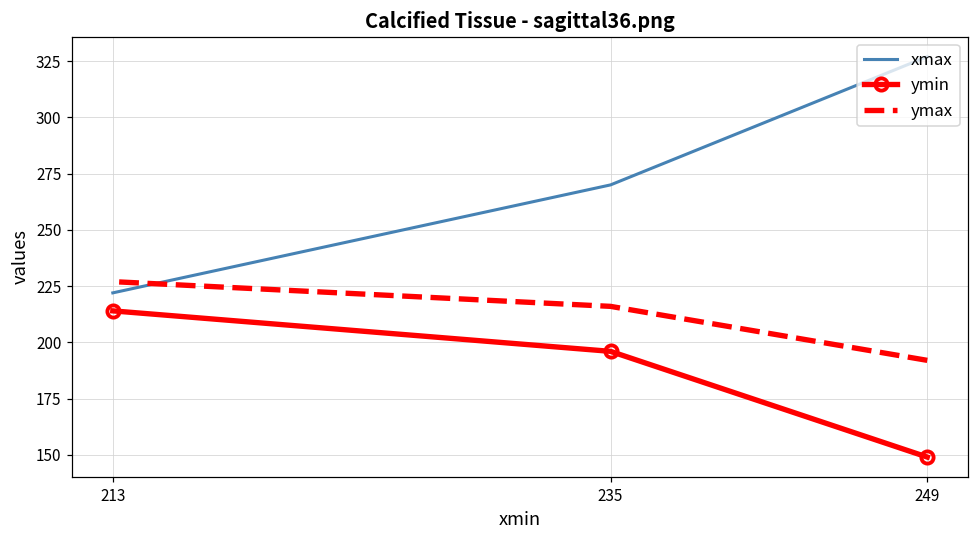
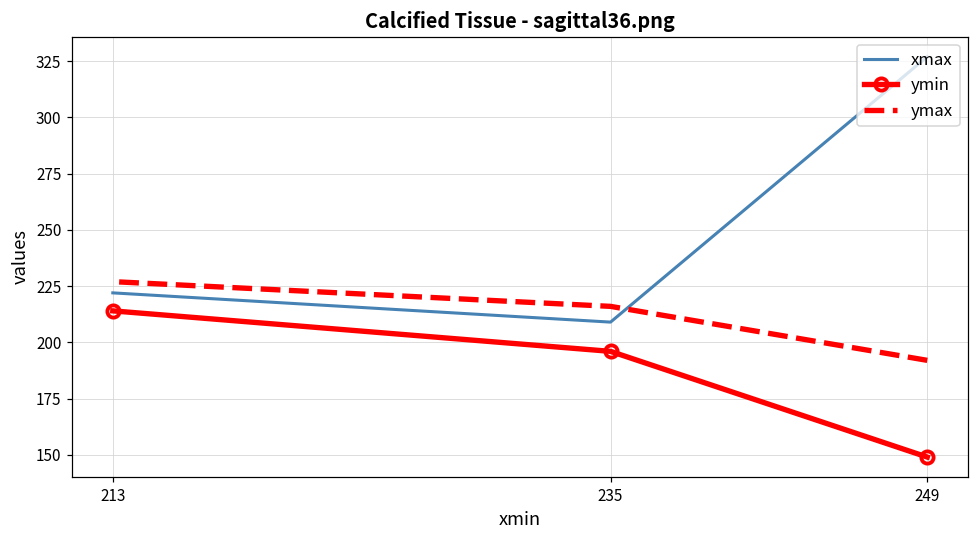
  {
    "xmax": {
      "213": 222,
-     "235": 270
+     "235": 209
    }
  }
